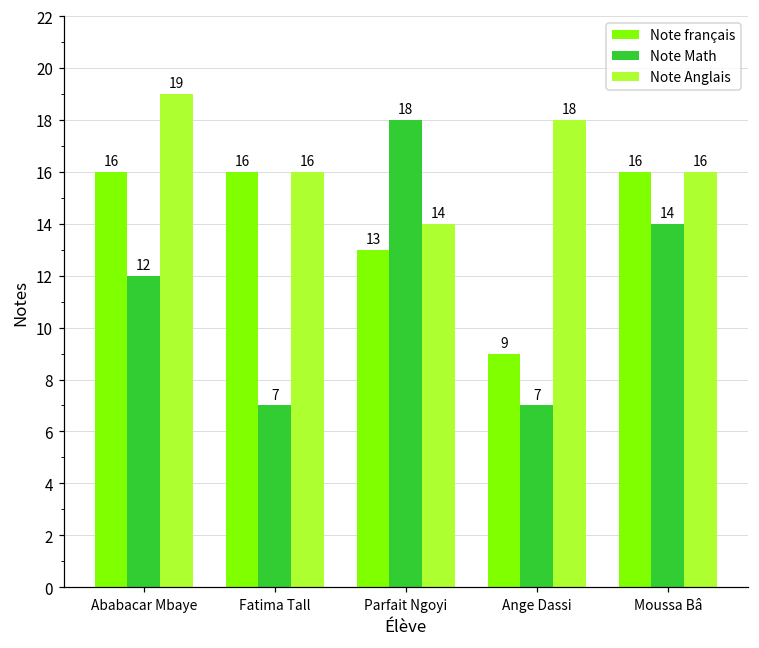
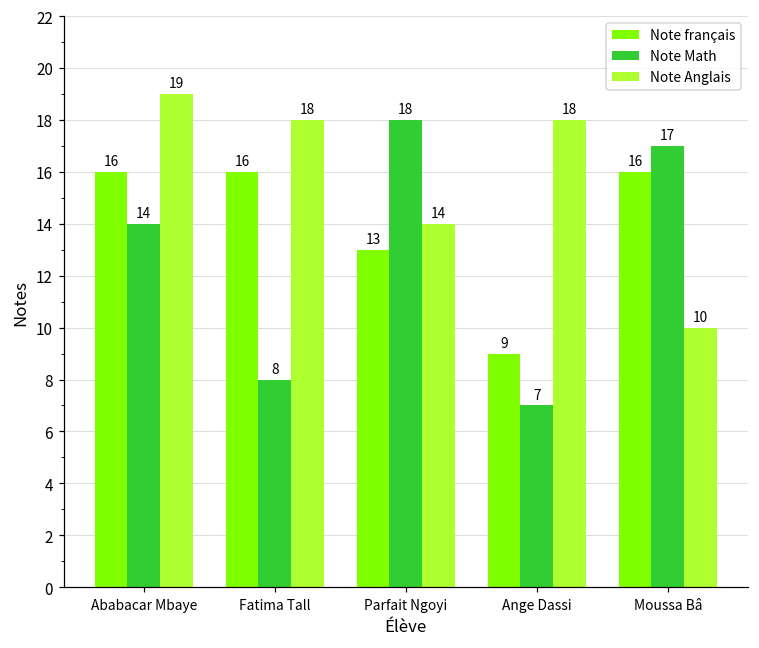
  {
    "Note français": {
      "Ababacar Mbaye": 16,
      "Fatima Tall": 16,
      "Parfait Ngoyi": 13,
      "Ange Dassi": 9,
      "Moussa Bâ": 16
    },
    "Note Math": {
-     "Ababacar Mbaye": 12,
-     "Fatima Tall": 7,
+     "Ababacar Mbaye": 14,
+     "Fatima Tall": 8,
      "Parfait Ngoyi": 18,
      "Ange Dassi": 7,
-     "Moussa Bâ": 14
+     "Moussa Bâ": 17
    },
    "Note Anglais": {
      "Ababacar Mbaye": 19,
-     "Fatima Tall": 16,
+     "Fatima Tall": 18,
      "Parfait Ngoyi": 14,
      "Ange Dassi": 18,
-     "Moussa Bâ": 16
+     "Moussa Bâ": 10
    }
  }
